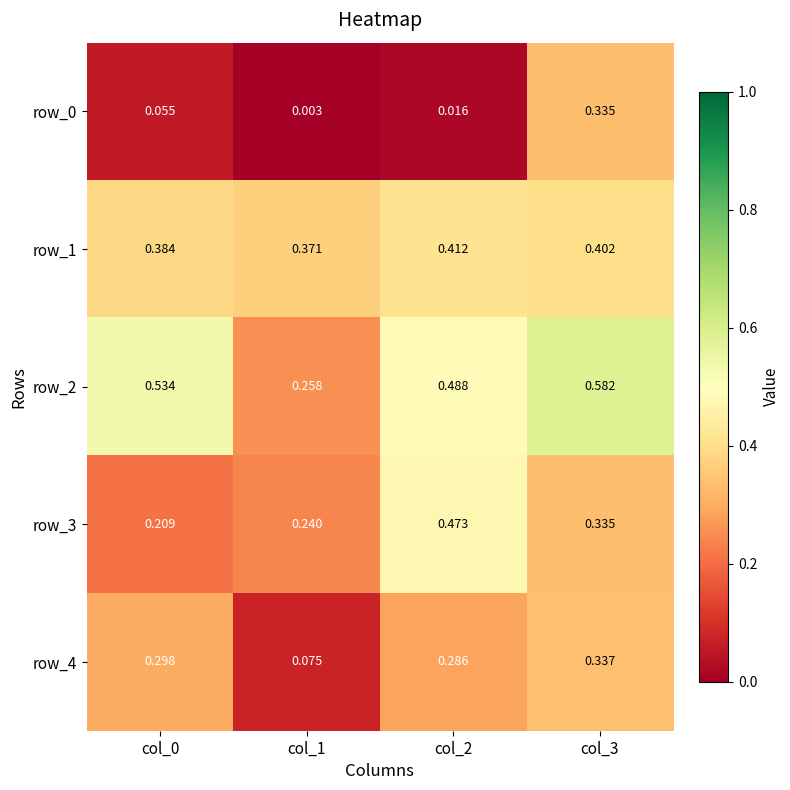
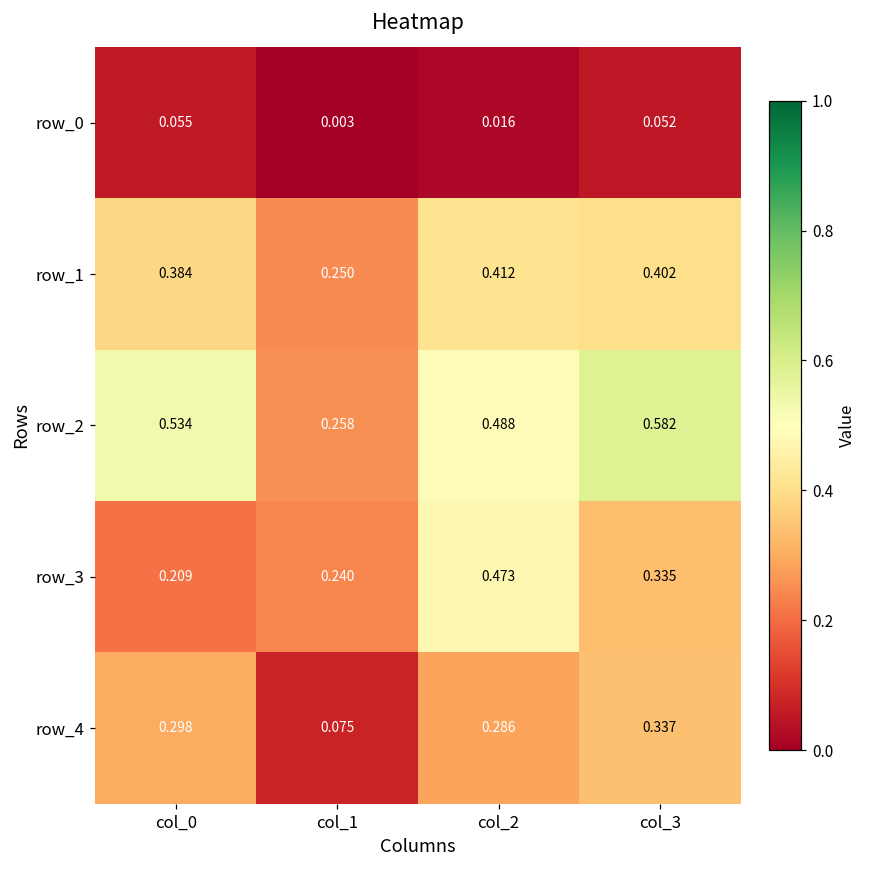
  {
    "row_0": {
      "col_0": 0.055,
      "col_1": 0.003,
      "col_2": 0.016,
-     "col_3": 0.335
+     "col_3": 0.052
    },
    "row_1": {
      "col_0": 0.384,
-     "col_1": 0.371,
+     "col_1": 0.250,
      "col_2": 0.412,
      "col_3": 0.402
    },
    "row_2": {
      "col_0": 0.534,
      "col_1": 0.258,
      "col_2": 0.488,
      "col_3": 0.582
    },
    "row_3": {
      "col_0": 0.209,
      "col_1": 0.240,
      "col_2": 0.473,
      "col_3": 0.335
    },
    "row_4": {
      "col_0": 0.298,
      "col_1": 0.075,
      "col_2": 0.286,
      "col_3": 0.337
    }
  }
